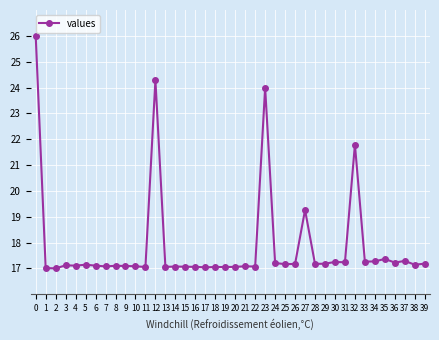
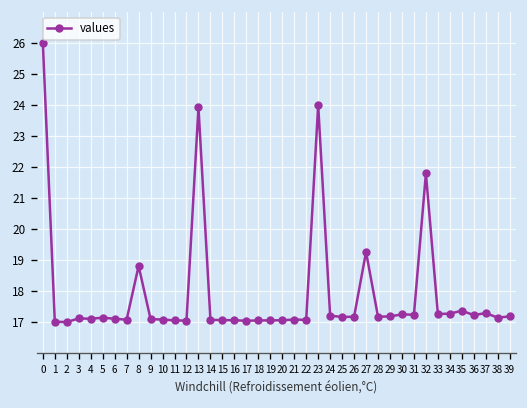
  {
    "0": 26.0,
    "1": 17.0,
    "2": 17.0,
    "3": 17.1,
    "4": 17.1,
    "5": 17.1,
    "6": 17.1,
    "7": 17.1,
-   "8": 17.1,
+   "8": 18.8,
    "9": 17.1,
    "10": 17.1,
    "11": 17.1,
-   "12": 24.3,
-   "13": 17.1,
+   "12": 17.0,
+   "13": 23.9,
    "14": 17.1,
    "15": 17.1,
    "16": 17.1,
    "17": 17.0,
    "18": 17.1,
    "19": 17.1,
    "20": 17.1,
    "21": 17.1,
    "22": 17.1,
    "23": 24.0,
    "24": 17.2,
    "25": 17.2,
    "26": 17.2,
    "27": 19.3,
    "28": 17.2,
    "29": 17.2,
    "30": 17.2,
    "31": 17.2,
    "32": 21.8,
    "33": 17.3,
    "34": 17.3,
    "35": 17.4,
    "36": 17.2,
    "37": 17.3,
    "38": 17.1,
    "39": 17.2
  }
